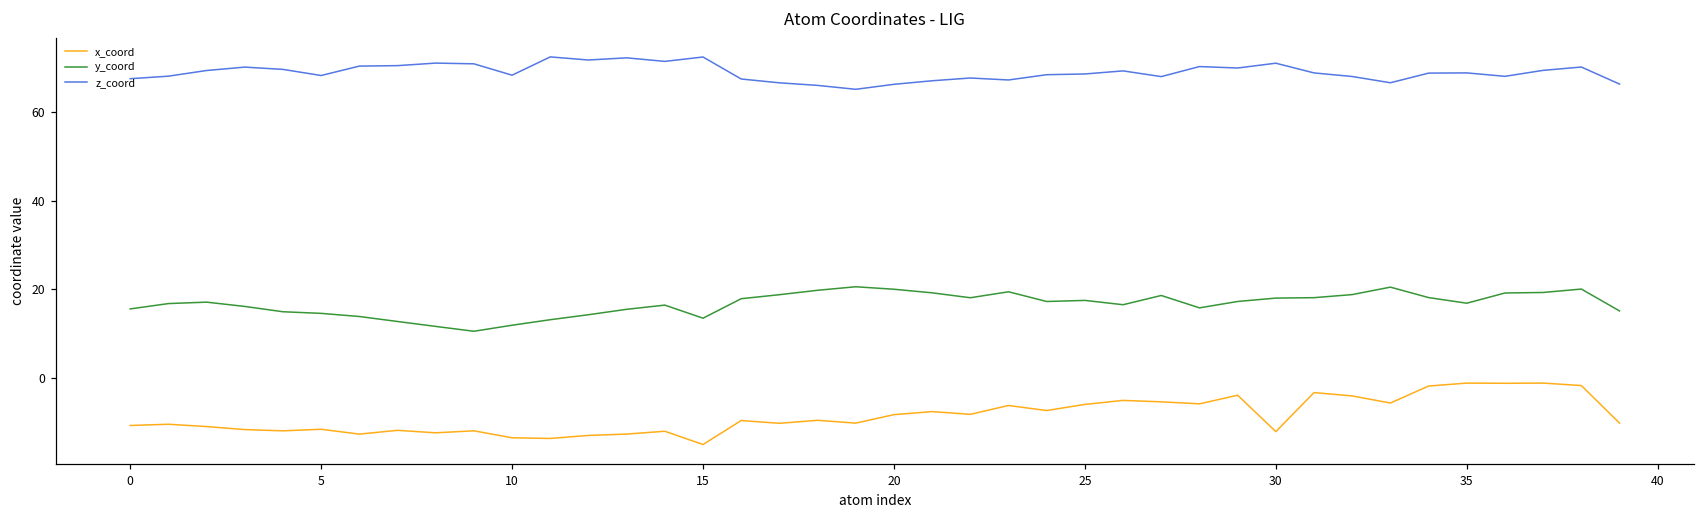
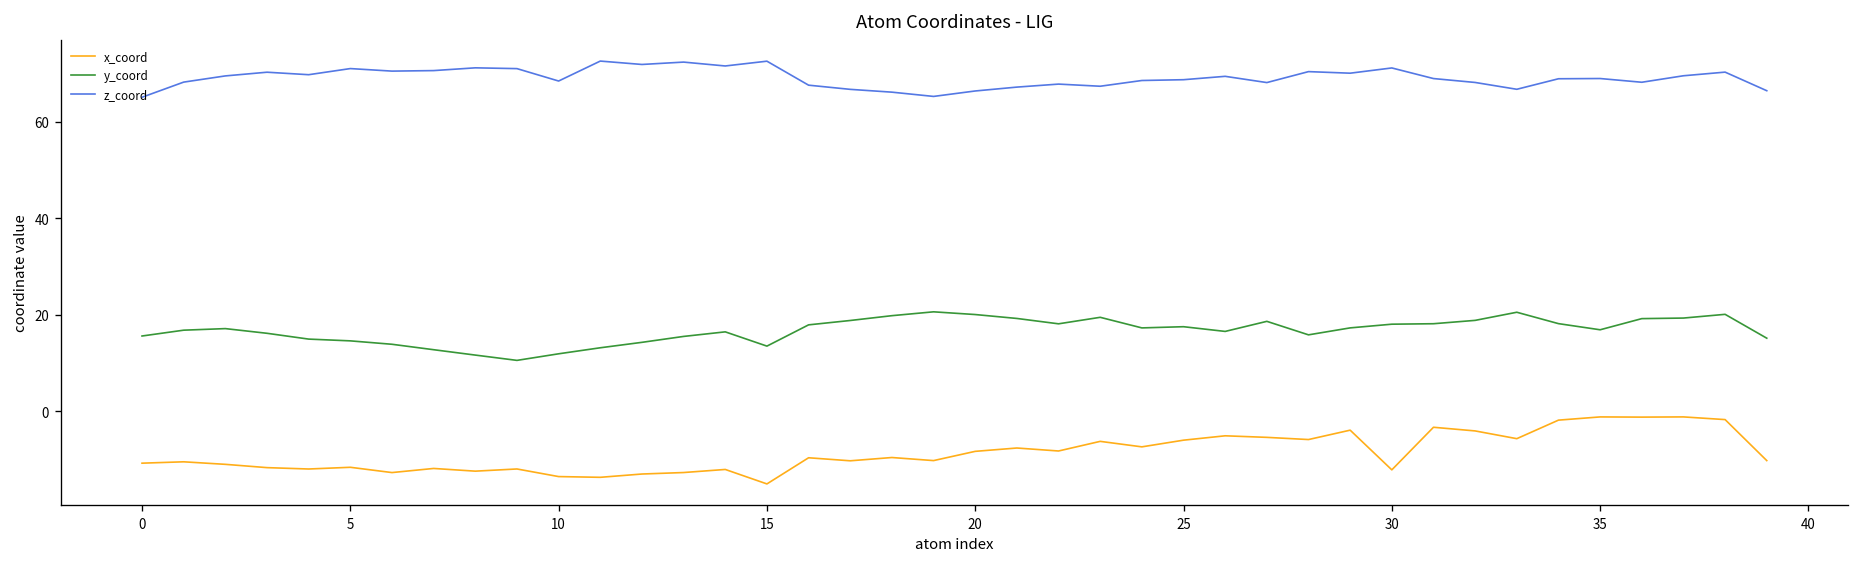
  {
    "x_coord": {
      "0": -11,
      "5": -12,
      "10": -14,
      "15": -15,
      "20": -8,
      "25": -6,
      "30": -12,
      "35": -1
    },
    "y_coord": {
      "0": 16,
      "5": 15,
      "10": 12,
      "15": 13,
      "20": 20,
      "25": 17,
      "30": 18,
      "35": 17
    },
    "z_coord": {
-     "0": 68,
-     "5": 68,
+     "0": 65,
+     "5": 71,
      "10": 68,
      "15": 72,
      "20": 66,
      "25": 69,
      "30": 71,
      "35": 69
    }
  }
